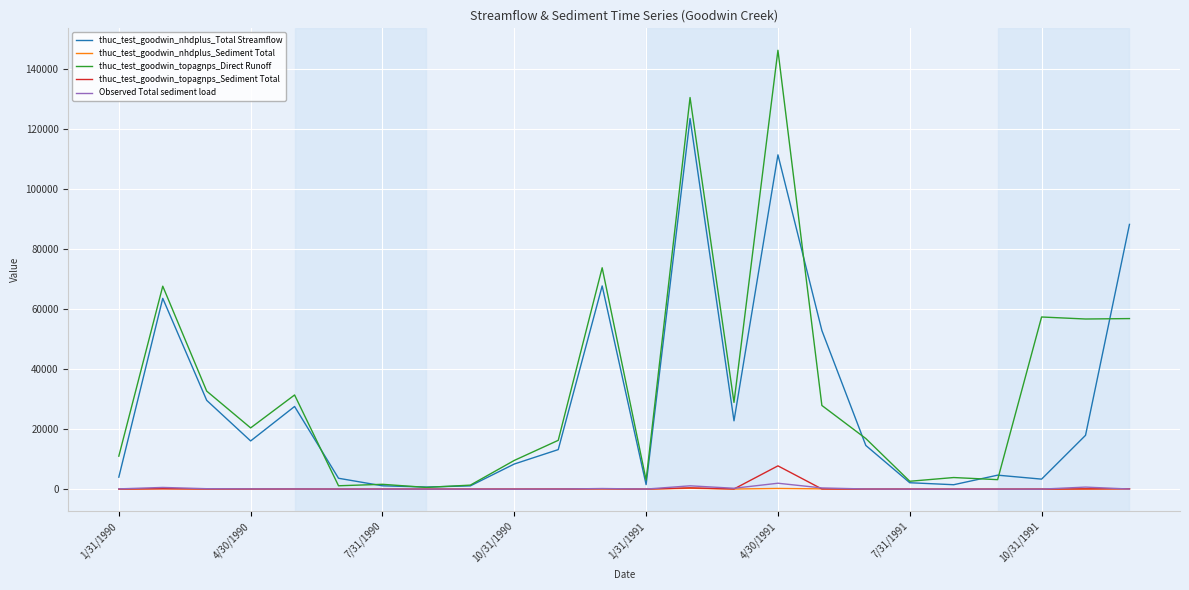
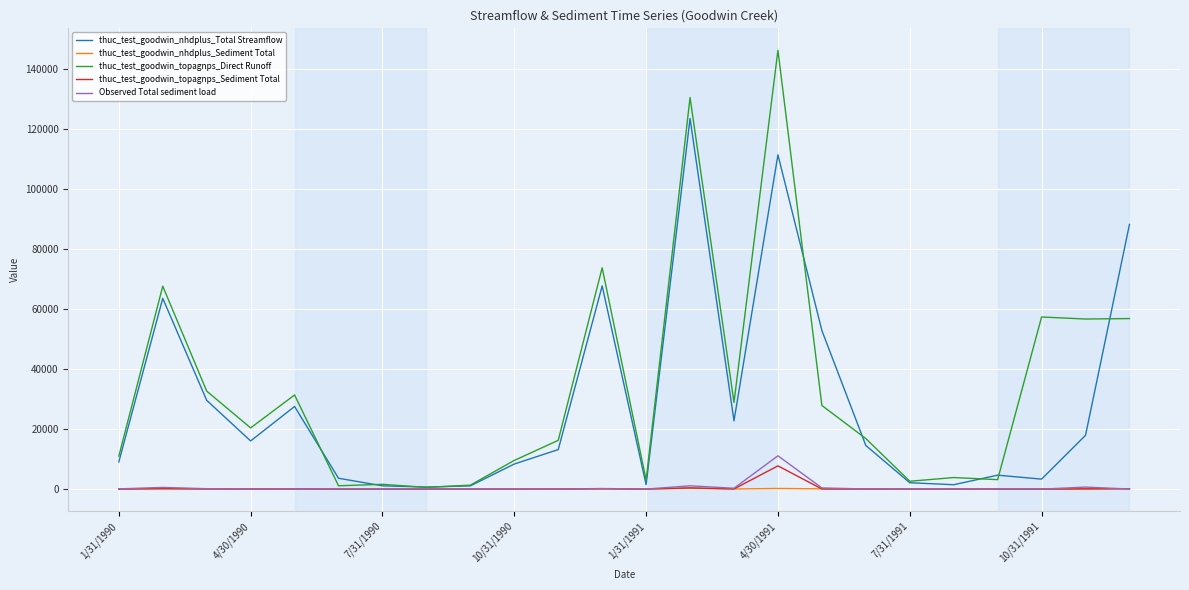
  {
    "thuc_test_goodwin_nhdplus_Total Streamflow": {
-     "1/31/1990": 4000,
+     "1/31/1990": 9000,
      "4/30/1990": 16000,
      "10/31/1990": 8000,
      "1/31/1991": 1000,
      "4/30/1991": 111000,
      "10/31/1991": 3000
    },
    "thuc_test_goodwin_nhdplus_Sediment Total": {
      "4/30/1991": 0
    },
    "thuc_test_goodwin_topagnps_Direct Runoff": {
      "1/31/1990": 11000,
      "4/30/1990": 20000,
      "10/31/1990": 10000,
      "1/31/1991": 3000,
      "4/30/1991": 146000,
      "10/31/1991": 57000
    },
    "thuc_test_goodwin_topagnps_Sediment Total": {
      "4/30/1991": 8000
    },
    "Observed Total sediment load": {
-     "4/30/1991": 2000
+     "4/30/1991": 11000
    }
  }
